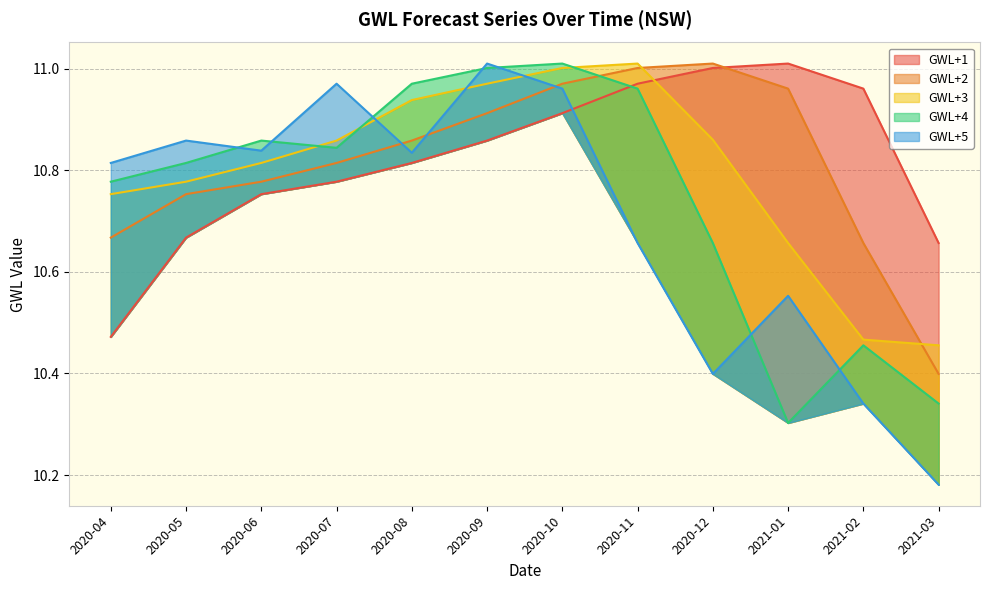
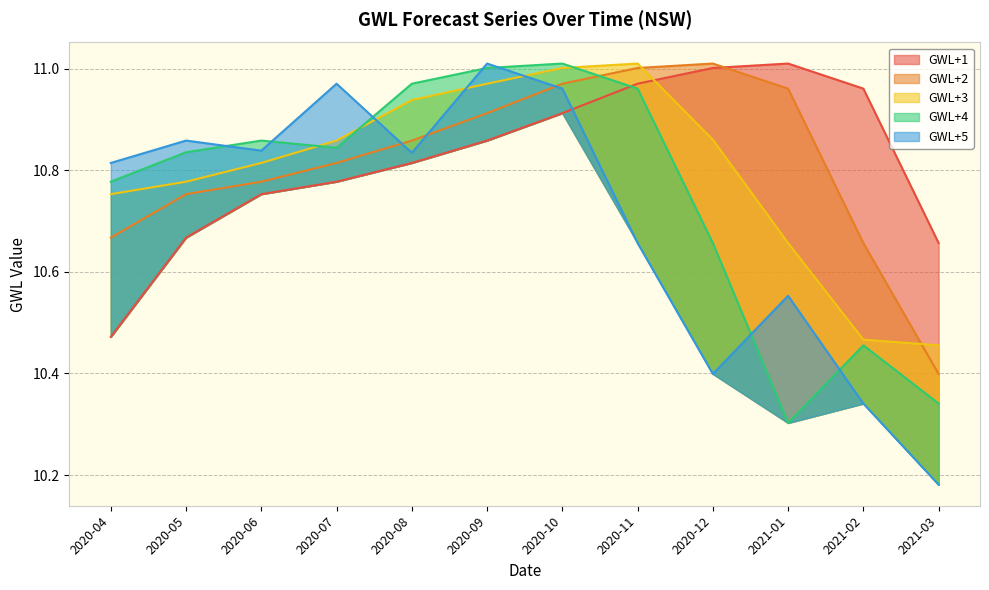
  {
    "GWL+3": {
      "2020-04": 10.75,
      "2020-05": 10.78,
      "2020-06": 10.81,
      "2020-07": 10.86,
      "2020-08": 10.94,
      "2020-09": 10.97,
      "2020-10": 11.00,
      "2020-11": 11.01,
      "2020-12": 10.86,
      "2021-01": 10.66,
      "2021-02": 10.47,
      "2021-03": 10.46
    },
    "GWL+4": {
      "2020-04": 10.78,
-     "2020-05": 10.81,
+     "2020-05": 10.84,
      "2020-06": 10.86,
      "2020-07": 10.84,
      "2020-08": 10.97,
      "2020-09": 11.00,
      "2020-10": 11.01,
      "2020-11": 10.96,
      "2020-12": 10.66,
      "2021-01": 10.30,
      "2021-02": 10.46,
      "2021-03": 10.34
    },
    "GWL+5": {
      "2020-04": 10.81,
      "2020-05": 10.86,
      "2020-06": 10.84,
      "2020-07": 10.97,
      "2020-08": 10.83,
      "2020-09": 11.01,
      "2020-10": 10.96,
      "2020-11": 10.66,
      "2020-12": 10.40,
      "2021-01": 10.55,
      "2021-02": 10.34,
      "2021-03": 10.18
    }
  }
